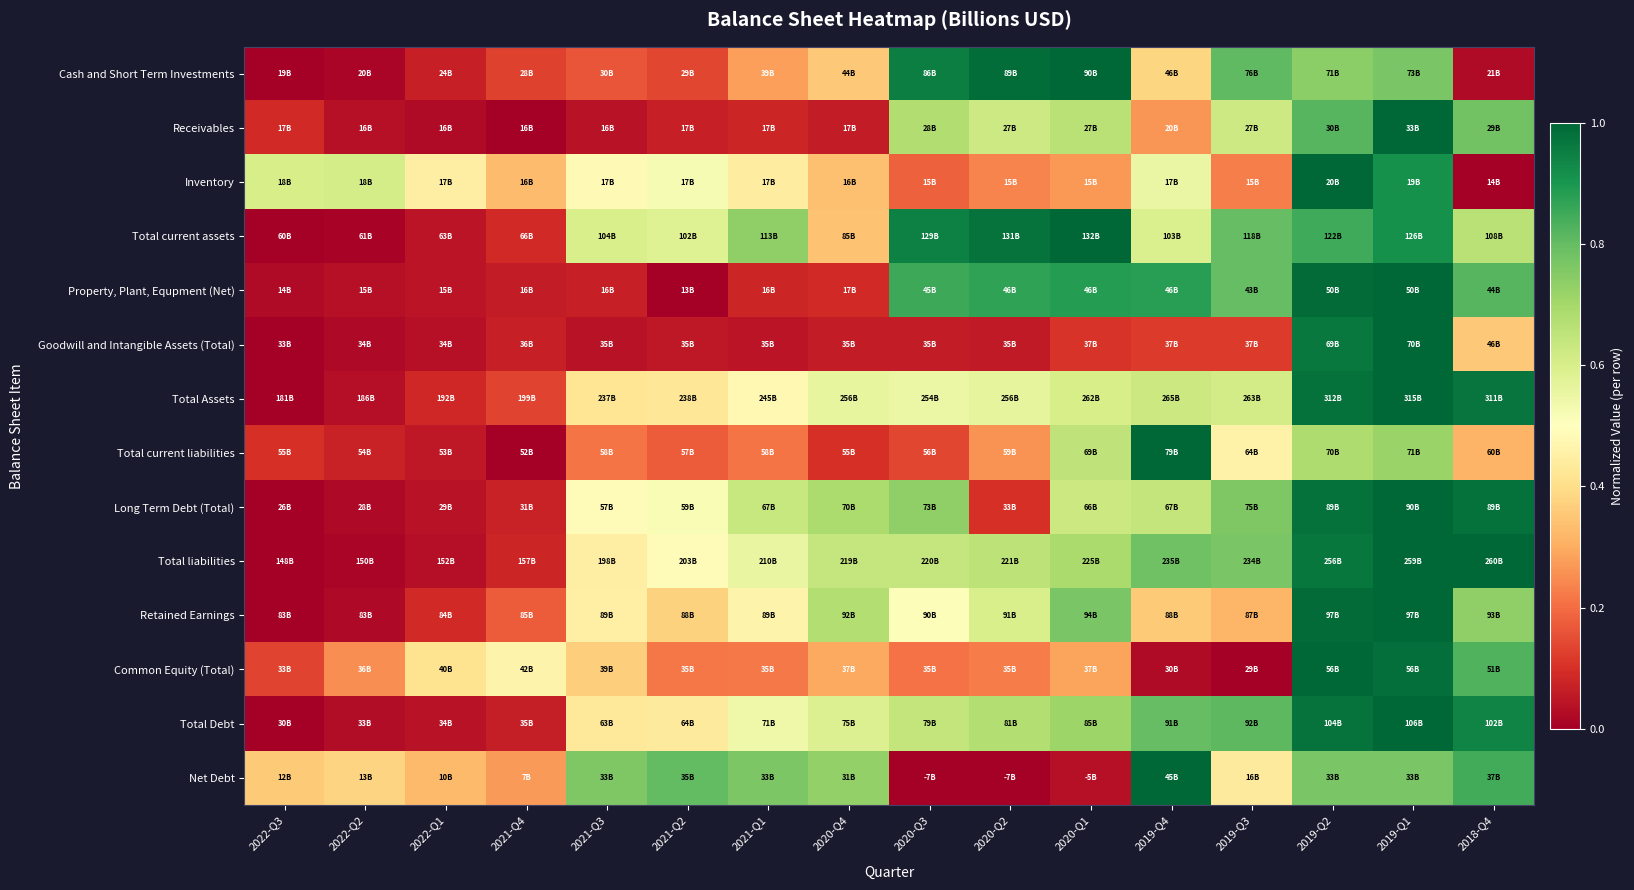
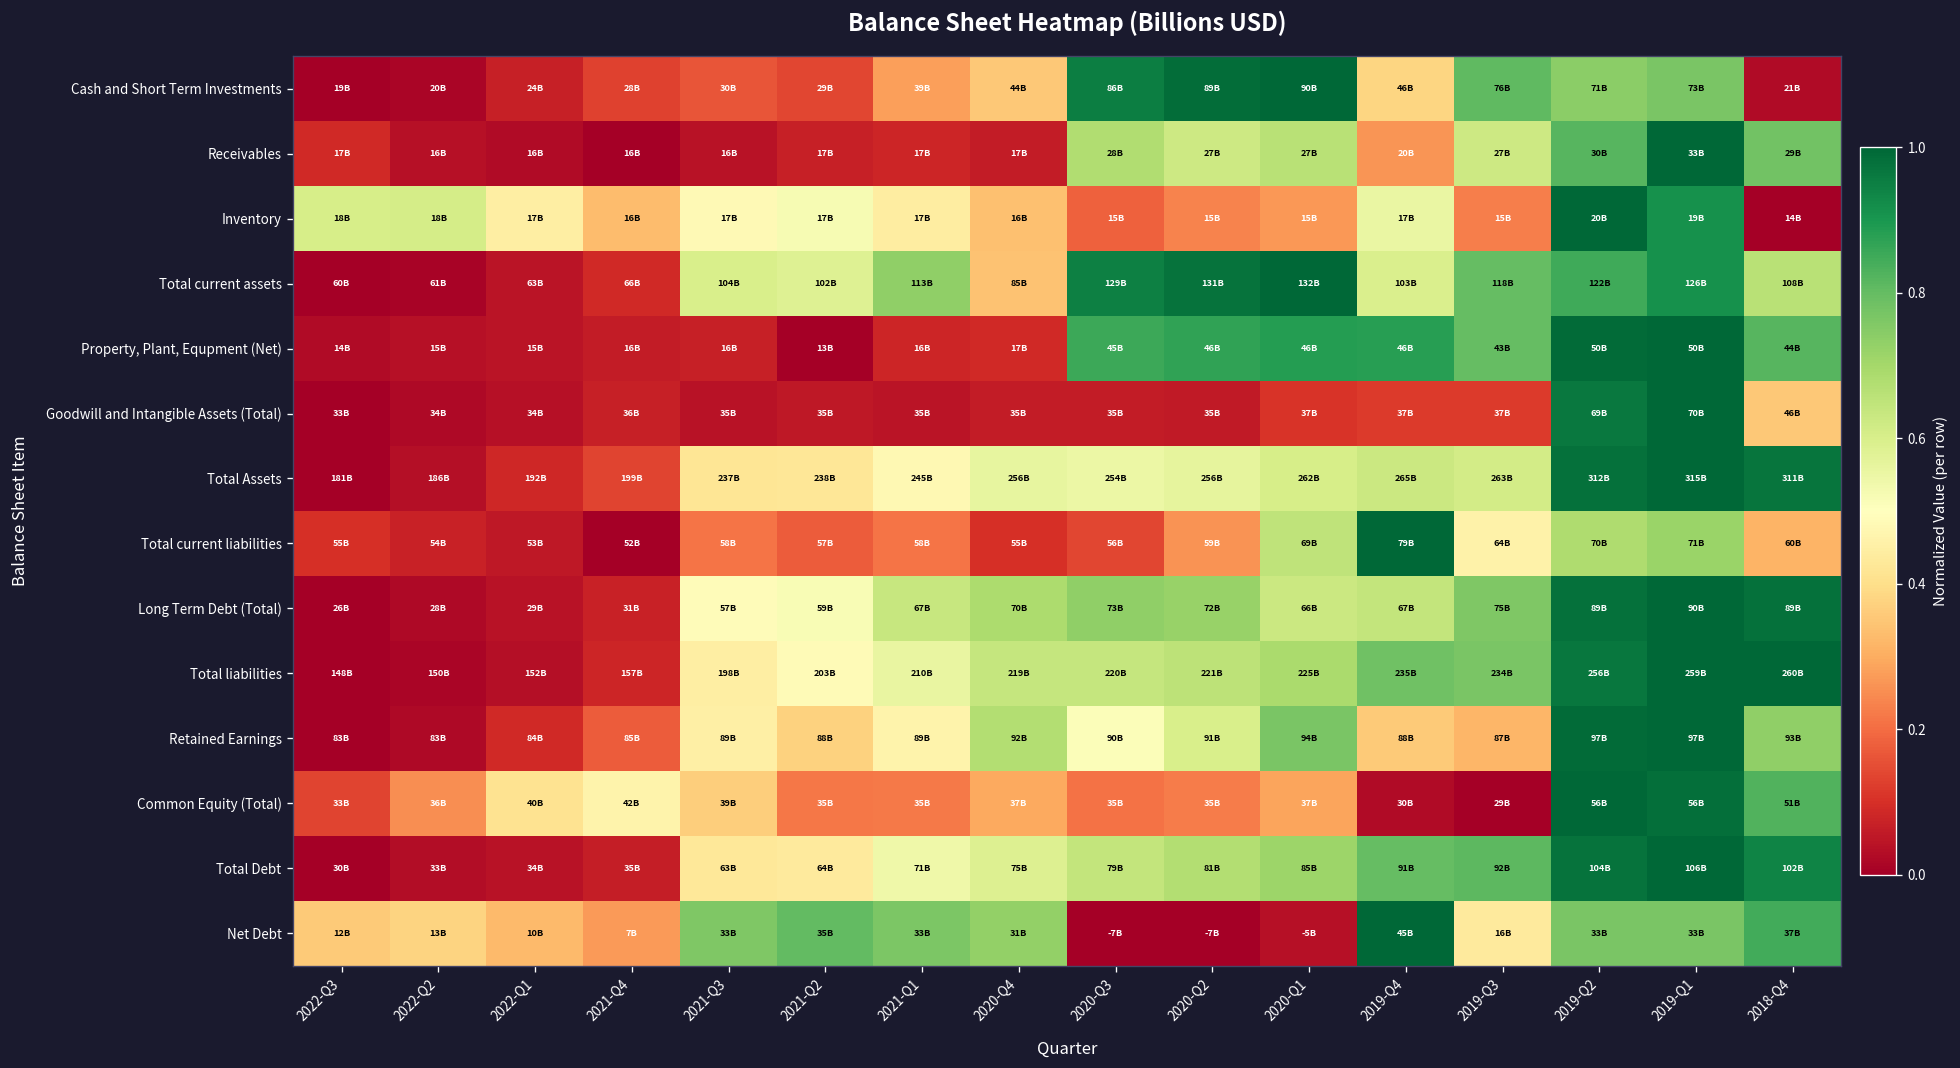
  {
    "Long Term Debt (Total)": {
      "2022-Q3": "26B",
      "2022-Q2": "28B",
      "2022-Q1": "29B",
      "2021-Q4": "31B",
      "2021-Q3": "57B",
      "2021-Q2": "59B",
      "2021-Q1": "67B",
      "2020-Q4": "70B",
      "2020-Q3": "73B",
-     "2020-Q2": "33B",
+     "2020-Q2": "72B",
      "2020-Q1": "66B",
      "2019-Q4": "67B",
      "2019-Q3": "75B",
      "2019-Q2": "89B",
      "2019-Q1": "90B",
      "2018-Q4": "89B"
    }
  }
